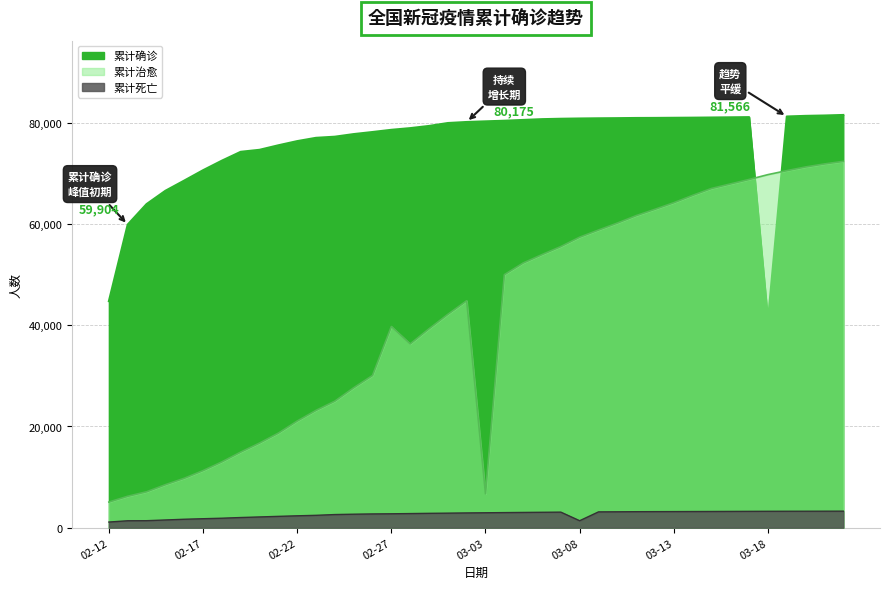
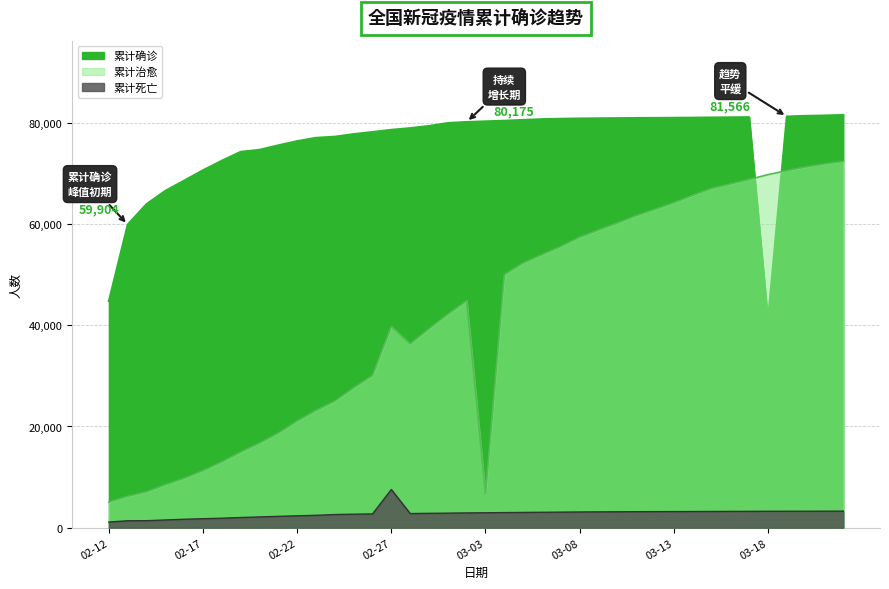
  {
    "累计确诊": {
      "02-12": "45,000",
      "02-17": "71,000",
      "02-22": "76,000",
      "02-27": "79,000",
      "03-03": "80,000",
      "03-08": "81,000",
      "03-13": "81,000",
      "03-18": "41,000"
    },
    "累计治愈": {
      "02-12": "5,000",
      "02-17": "11,000",
      "02-22": "21,000",
      "02-27": "40,000",
      "03-03": "7,000",
      "03-08": "57,000",
      "03-13": "64,000",
      "03-18": "70,000"
    },
    "累计死亡": {
      "02-12": "1,000",
      "02-17": "2,000",
      "02-22": "2,000",
-     "02-27": "3,000",
+     "02-27": "8,000",
      "03-03": "3,000",
-     "03-08": "1,000",
+     "03-08": "3,000",
      "03-13": "3,000",
      "03-18": "3,000"
    }
  }
